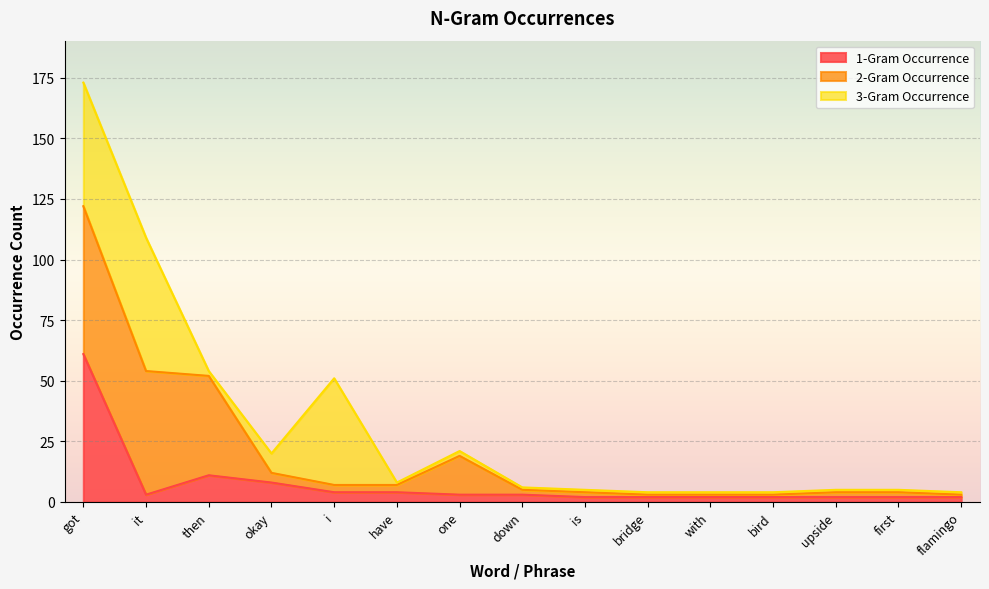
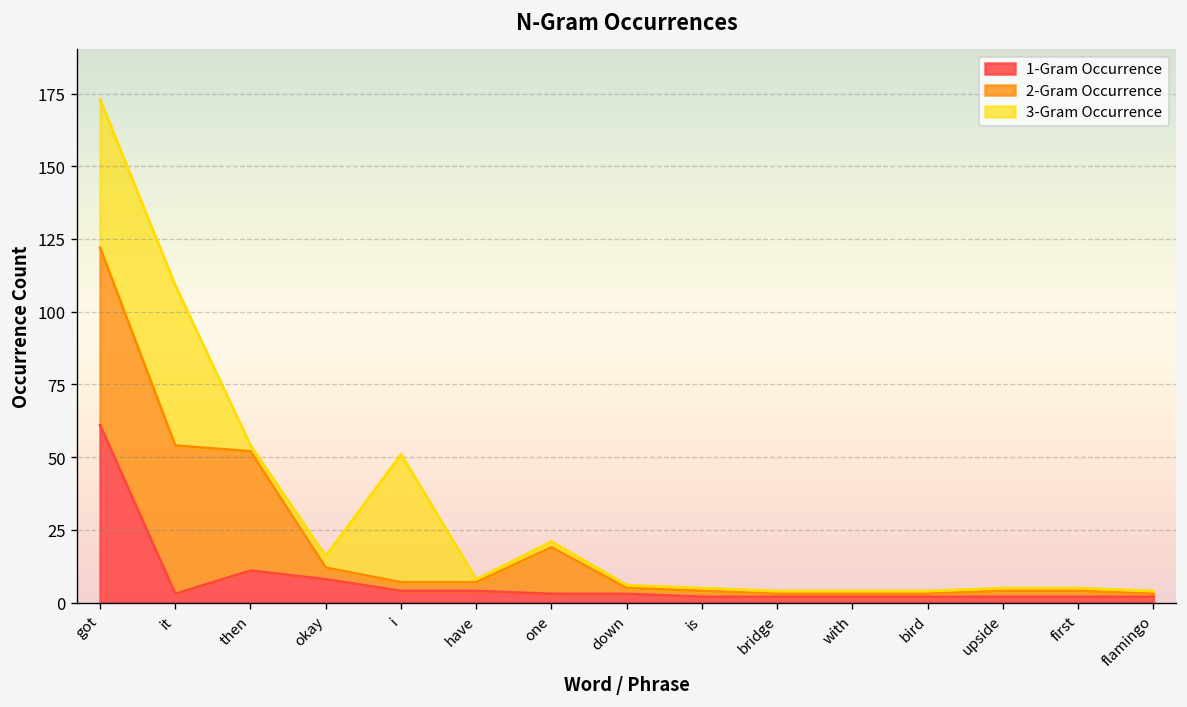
  {
    "1-Gram Occurrence": {
      "got": 61,
      "it": 3,
      "then": 11,
      "okay": 8,
      "i": 4,
      "have": 4,
      "one": 3,
      "down": 3,
      "is": 2,
      "upside": 2,
      "first": 2
    },
    "2-Gram Occurrence": {
      "got": 61,
      "it": 51,
      "then": 41,
      "okay": 4,
      "i": 3,
      "one": 16
    },
    "3-Gram Occurrence": {
      "got": 51,
      "it": 55,
      "then": 2,
-     "okay": 8,
+     "okay": 4,
      "i": 44,
      "one": 2
    }
  }
